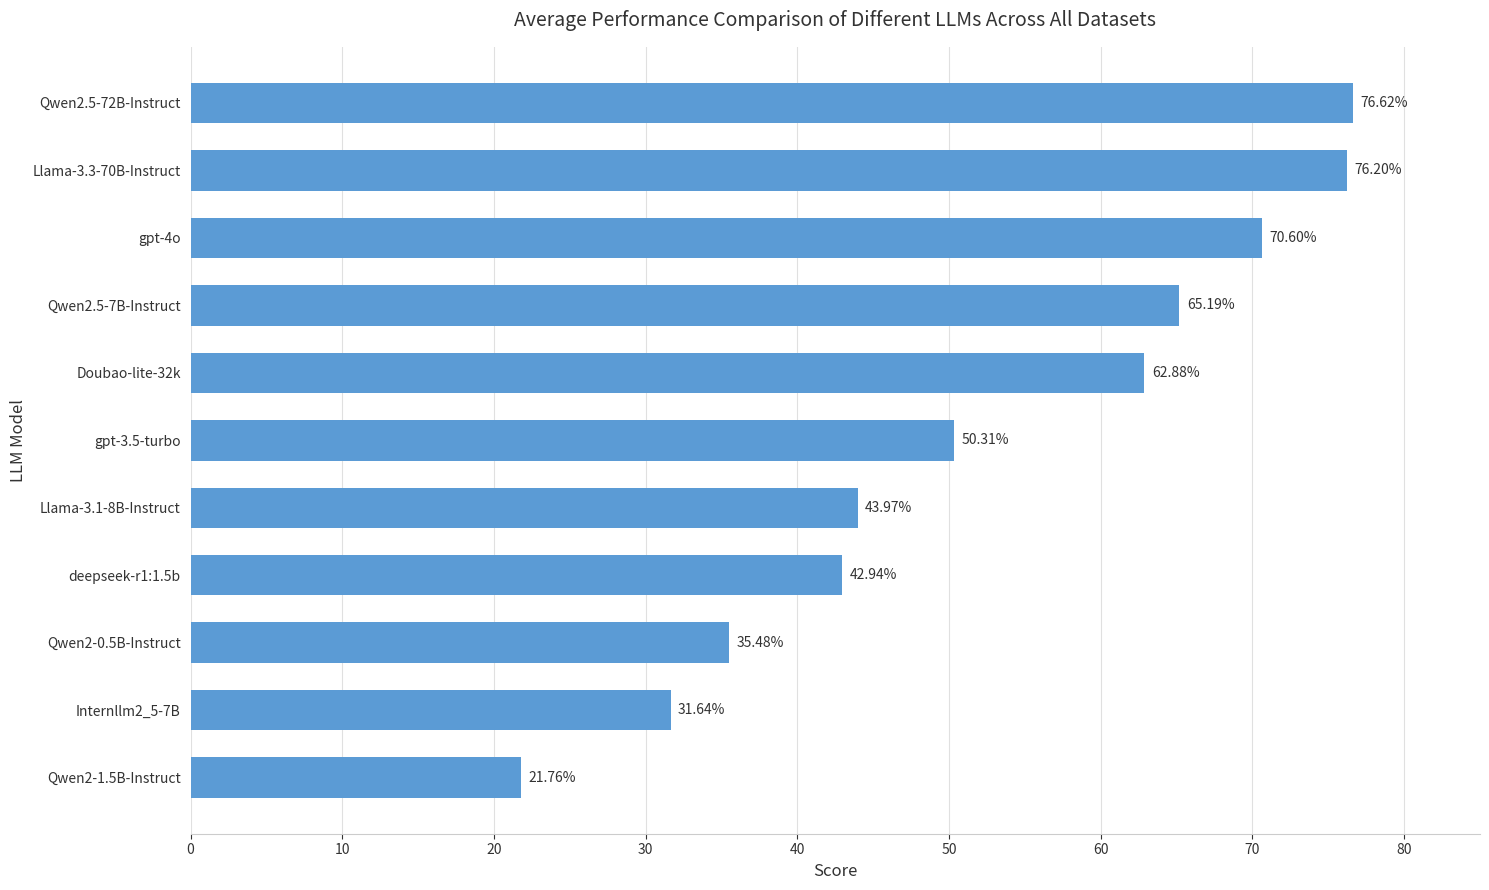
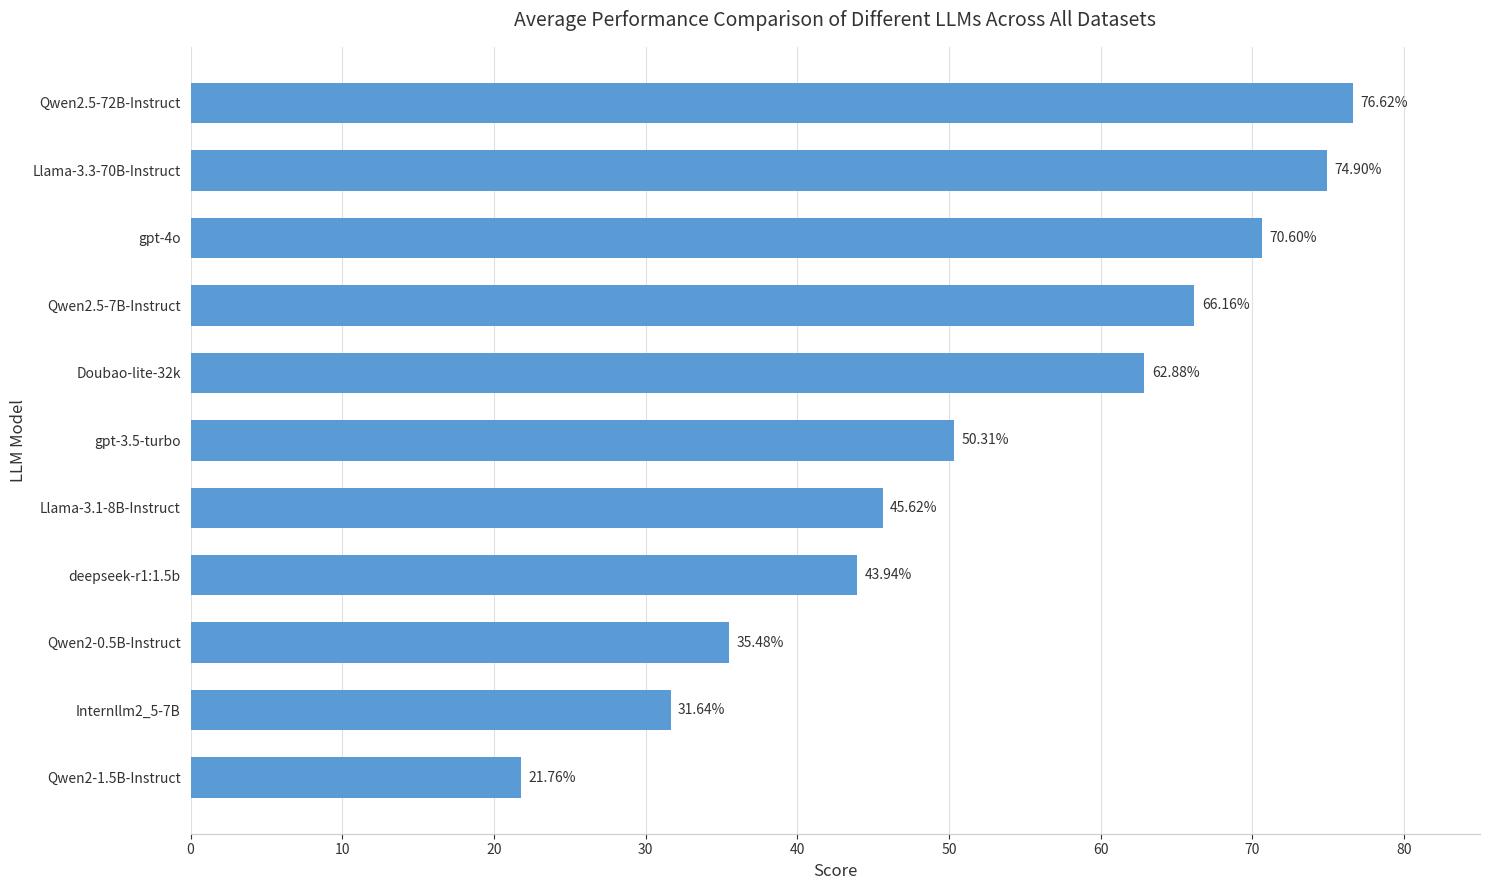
  {
    "Qwen2.5-72B-Instruct": "76.62%",
-   "Llama-3.3-70B-Instruct": "76.20%",
+   "Llama-3.3-70B-Instruct": "74.90%",
    "gpt-4o": "70.60%",
-   "Qwen2.5-7B-Instruct": "65.19%",
+   "Qwen2.5-7B-Instruct": "66.16%",
    "Doubao-lite-32k": "62.88%",
    "gpt-3.5-turbo": "50.31%",
-   "Llama-3.1-8B-Instruct": "43.97%",
-   "deepseek-r1:1.5b": "42.94%",
+   "Llama-3.1-8B-Instruct": "45.62%",
+   "deepseek-r1:1.5b": "43.94%",
    "Qwen2-0.5B-Instruct": "35.48%",
    "Internllm2_5-7B": "31.64%",
    "Qwen2-1.5B-Instruct": "21.76%"
  }
